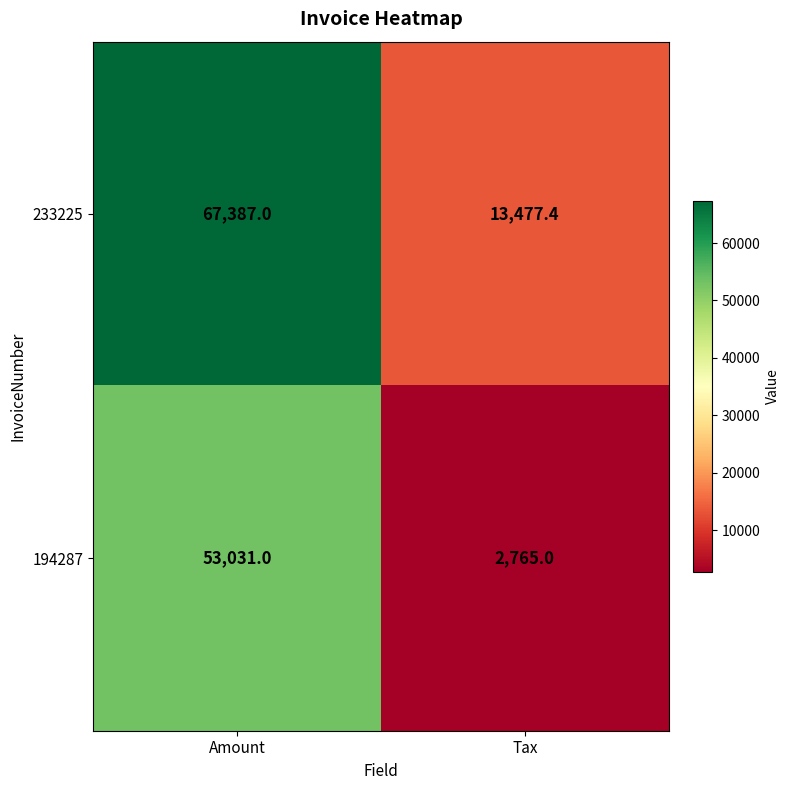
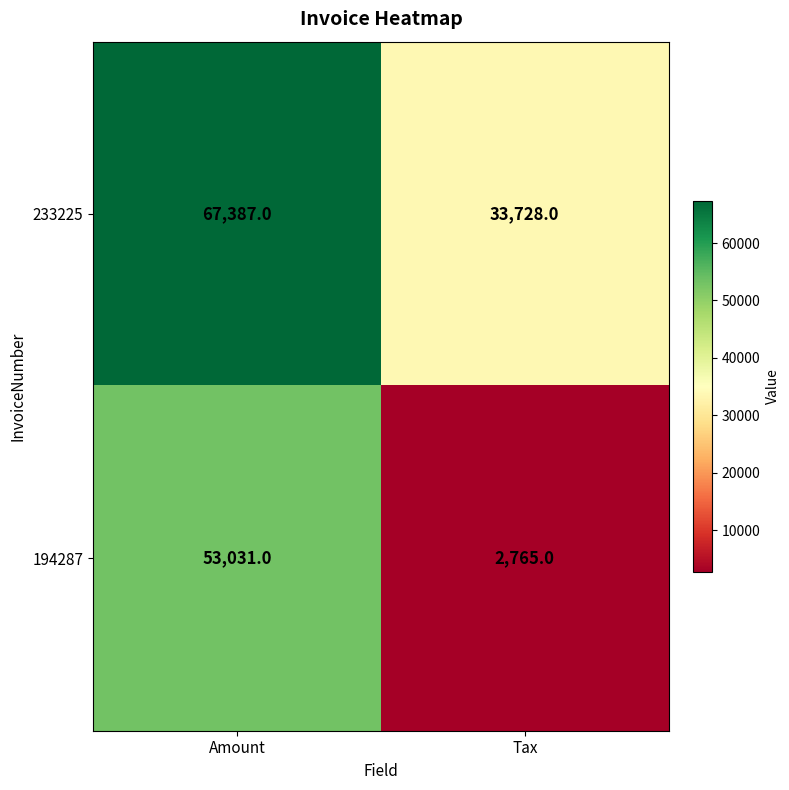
  {
    "233225": {
      "Amount": "67,387.0",
-     "Tax": "13,477.4"
+     "Tax": "33,728.0"
    },
    "194287": {
      "Amount": "53,031.0",
      "Tax": "2,765.0"
    }
  }
